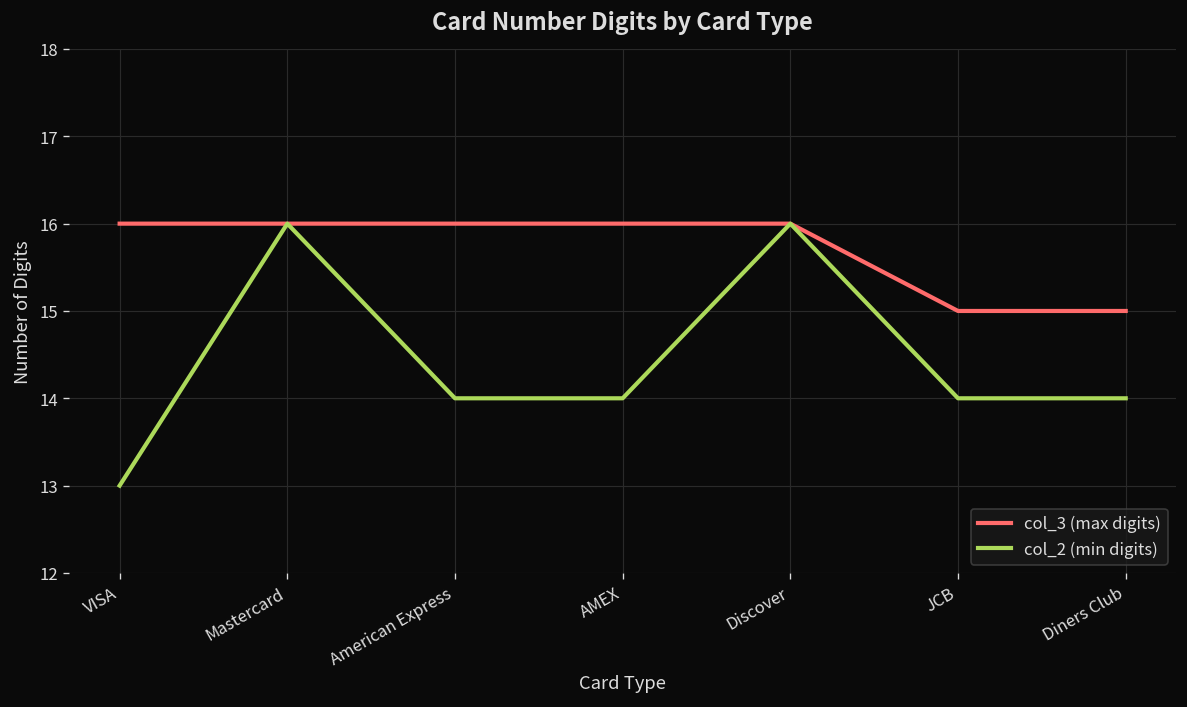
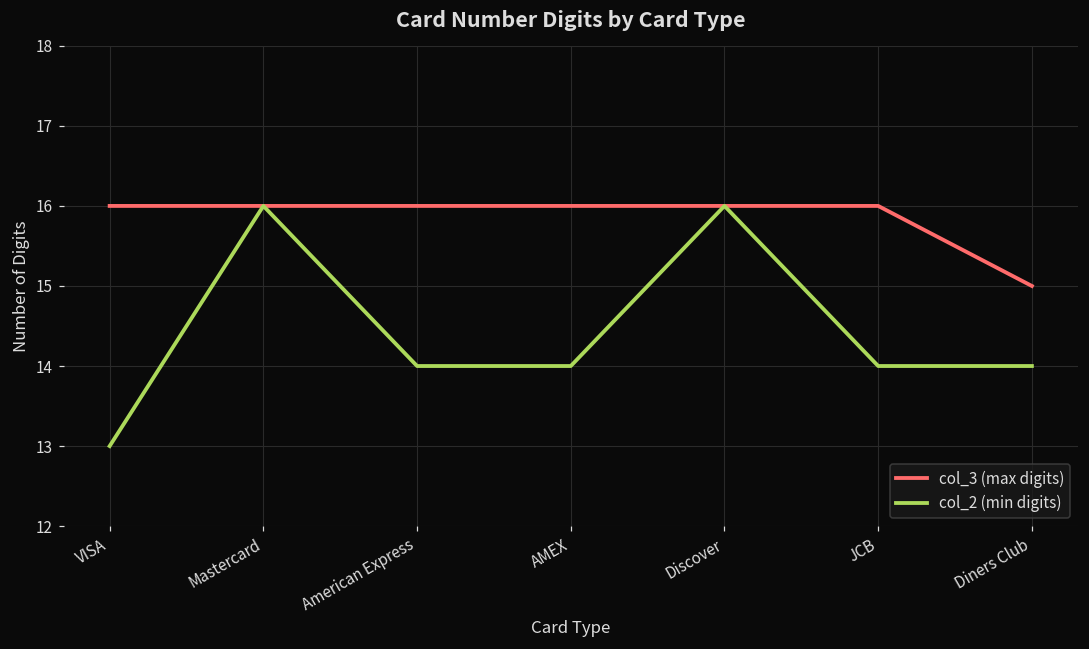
  {
    "col_3 (max digits)": {
      "VISA": 16,
      "American Express": 16,
      "AMEX": 16,
-     "JCB": 15,
+     "JCB": 16,
      "Diners Club": 15
    },
    "col_2 (min digits)": {
      "VISA": 13,
      "American Express": 14,
      "AMEX": 14,
      "JCB": 14,
      "Diners Club": 14
    }
  }
